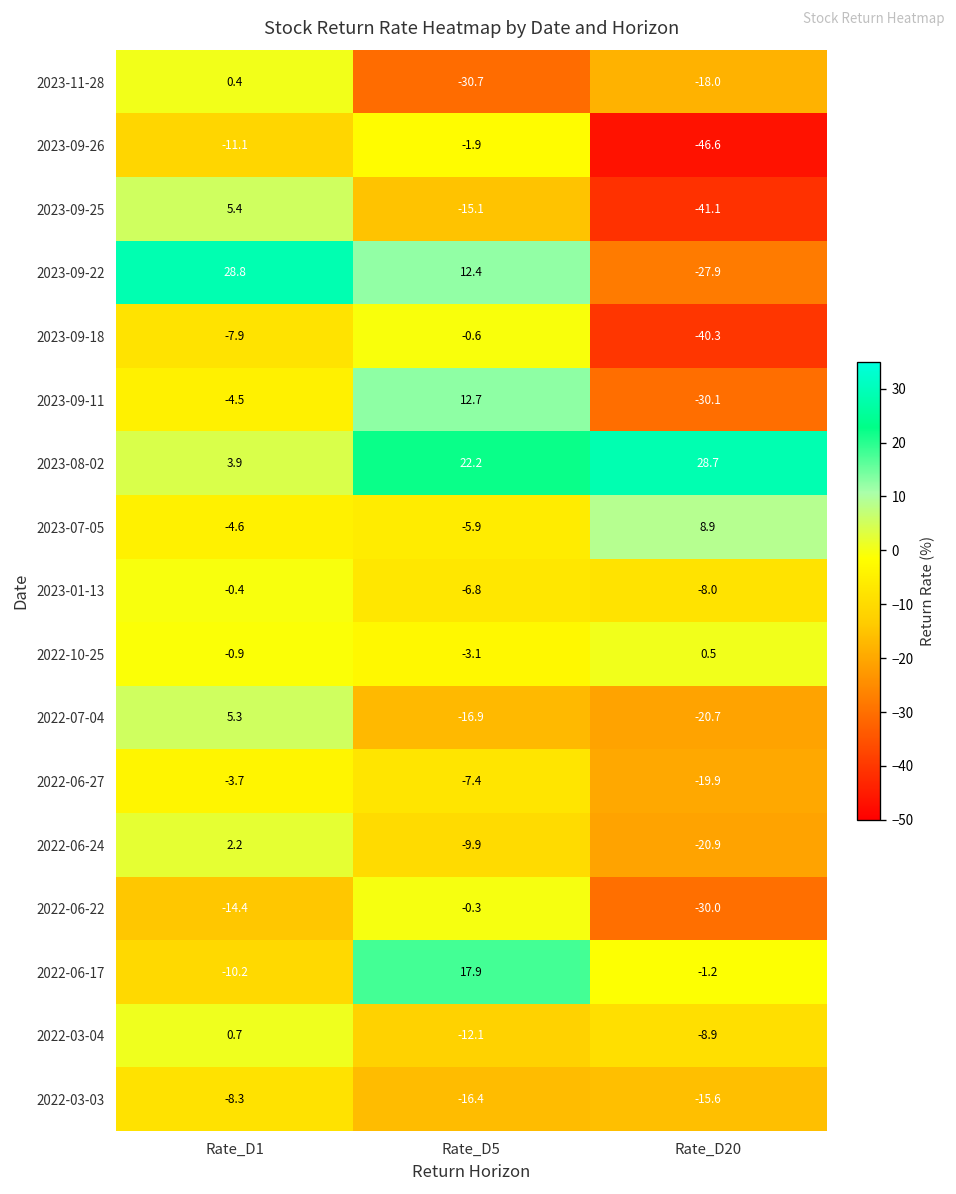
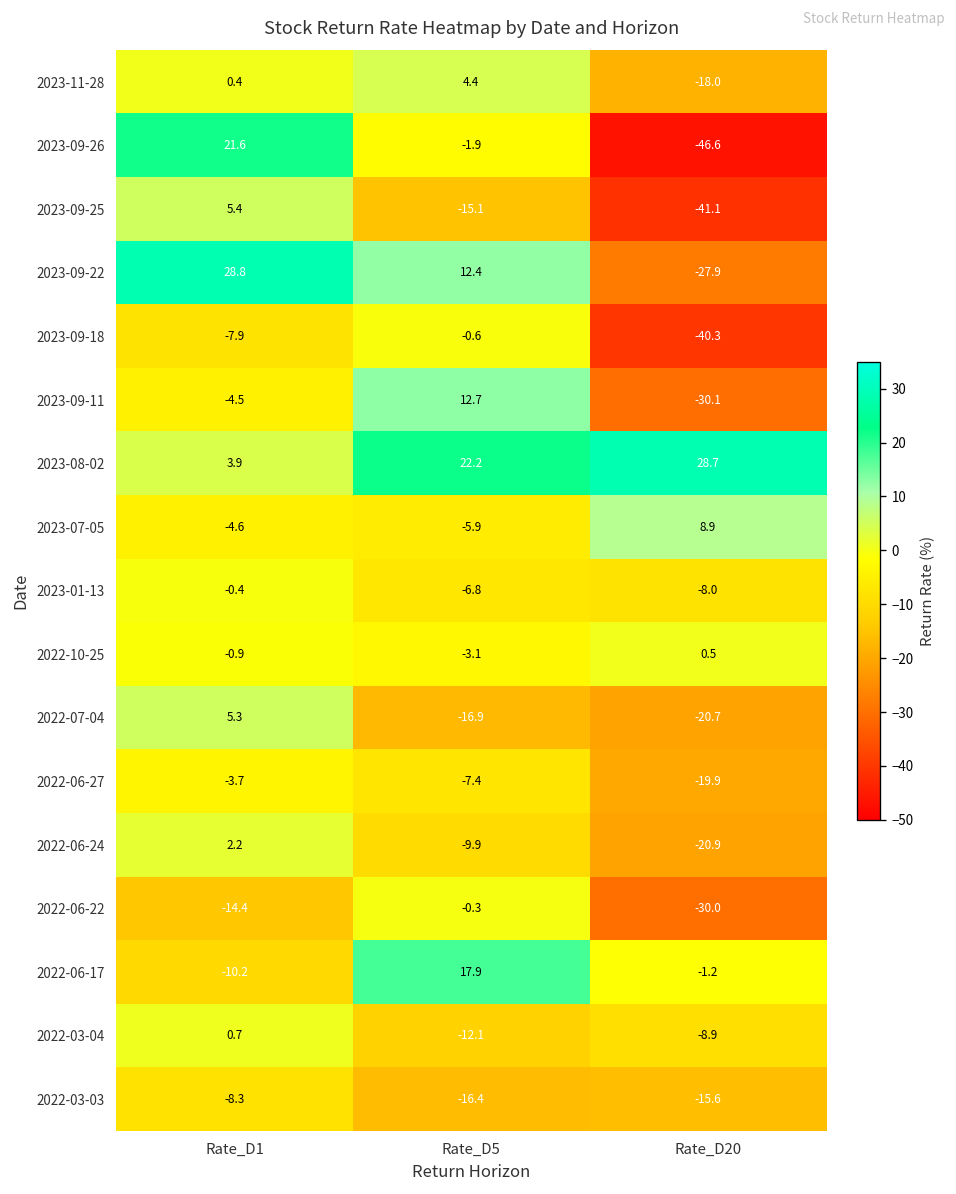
  {
    "2023-11-28": {
      "Rate_D1": 0.4,
-     "Rate_D5": -30.7,
+     "Rate_D5": 4.4,
      "Rate_D20": -18.0
    },
    "2023-09-26": {
-     "Rate_D1": -11.1,
+     "Rate_D1": 21.6,
      "Rate_D5": -1.9,
      "Rate_D20": -46.6
    },
    "2023-09-25": {
      "Rate_D1": 5.4,
      "Rate_D5": -15.1,
      "Rate_D20": -41.1
    },
    "2023-09-22": {
      "Rate_D1": 28.8,
      "Rate_D5": 12.4,
      "Rate_D20": -27.9
    },
    "2023-09-18": {
      "Rate_D1": -7.9,
      "Rate_D5": -0.6,
      "Rate_D20": -40.3
    },
    "2023-09-11": {
      "Rate_D1": -4.5,
      "Rate_D5": 12.7,
      "Rate_D20": -30.1
    },
    "2023-08-02": {
      "Rate_D1": 3.9,
      "Rate_D5": 22.2,
      "Rate_D20": 28.7
    },
    "2023-07-05": {
      "Rate_D1": -4.6,
      "Rate_D5": -5.9,
      "Rate_D20": 8.9
    },
    "2023-01-13": {
      "Rate_D1": -0.4,
      "Rate_D5": -6.8,
      "Rate_D20": -8.0
    },
    "2022-10-25": {
      "Rate_D1": -0.9,
      "Rate_D5": -3.1,
      "Rate_D20": 0.5
    },
    "2022-07-04": {
      "Rate_D1": 5.3,
      "Rate_D5": -16.9,
      "Rate_D20": -20.7
    },
    "2022-06-27": {
      "Rate_D1": -3.7,
      "Rate_D5": -7.4,
      "Rate_D20": -19.9
    },
    "2022-06-24": {
      "Rate_D1": 2.2,
      "Rate_D5": -9.9,
      "Rate_D20": -20.9
    },
    "2022-06-22": {
      "Rate_D1": -14.4,
      "Rate_D5": -0.3,
      "Rate_D20": -30.0
    },
    "2022-06-17": {
      "Rate_D1": -10.2,
      "Rate_D5": 17.9,
      "Rate_D20": -1.2
    },
    "2022-03-04": {
      "Rate_D1": 0.7,
      "Rate_D5": -12.1,
      "Rate_D20": -8.9
    },
    "2022-03-03": {
      "Rate_D1": -8.3,
      "Rate_D5": -16.4,
      "Rate_D20": -15.6
    }
  }
